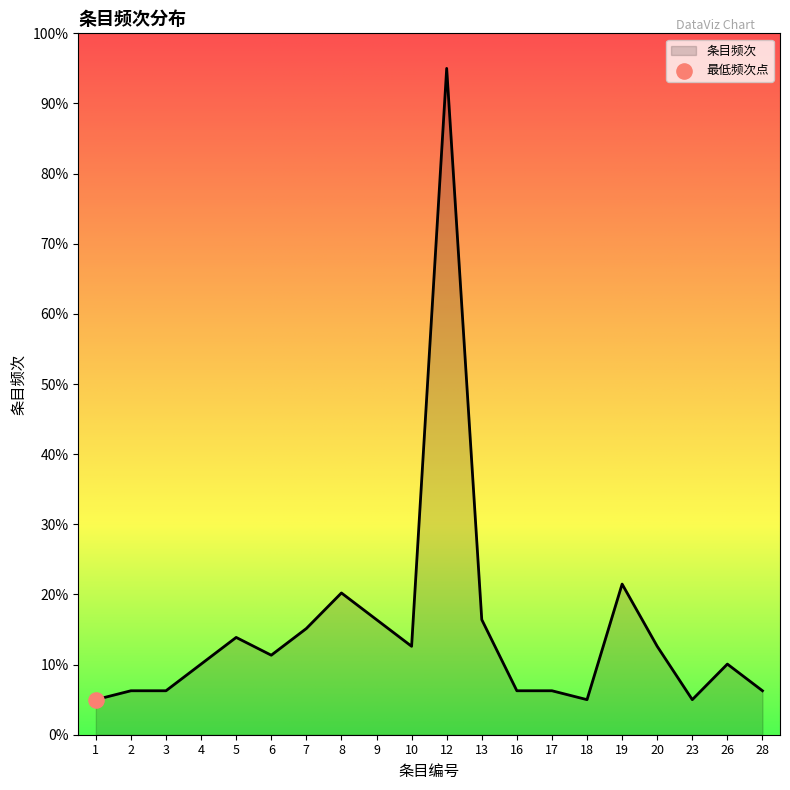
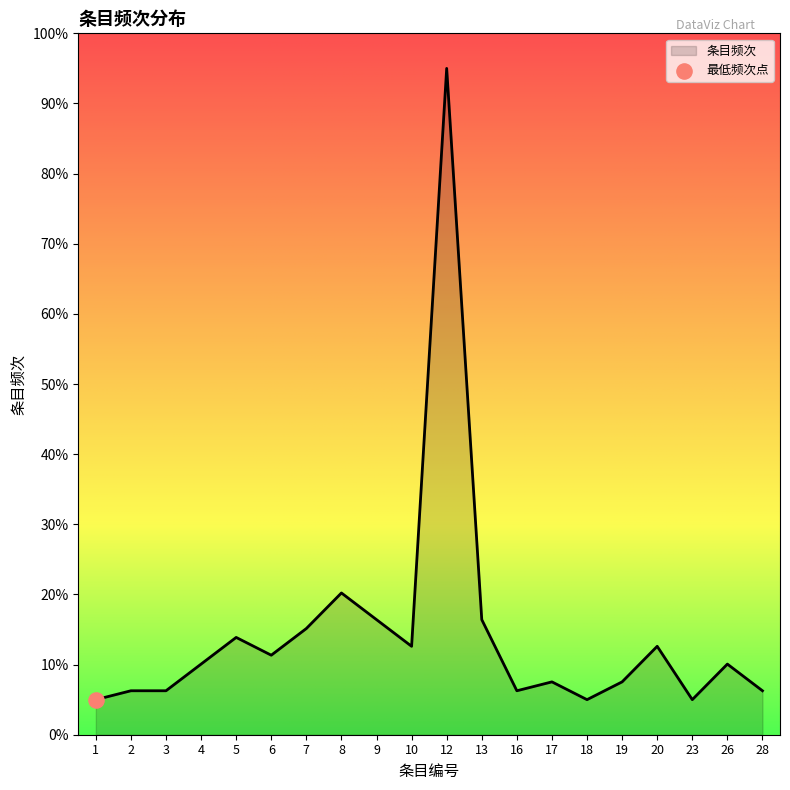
  {
    "条目频次": {
      "2": "6%",
      "3": "6%",
      "4": "10%",
      "5": "14%",
      "6": "11%",
      "7": "15%",
      "8": "20%",
      "9": "16%",
      "10": "13%",
      "12": "95%",
      "13": "16%",
      "16": "6%",
-     "17": "6%",
+     "17": "8%",
      "18": "5%",
-     "19": "21%",
+     "19": "8%",
      "20": "13%",
      "23": "5%",
      "26": "10%",
      "28": "6%"
    }
  }
